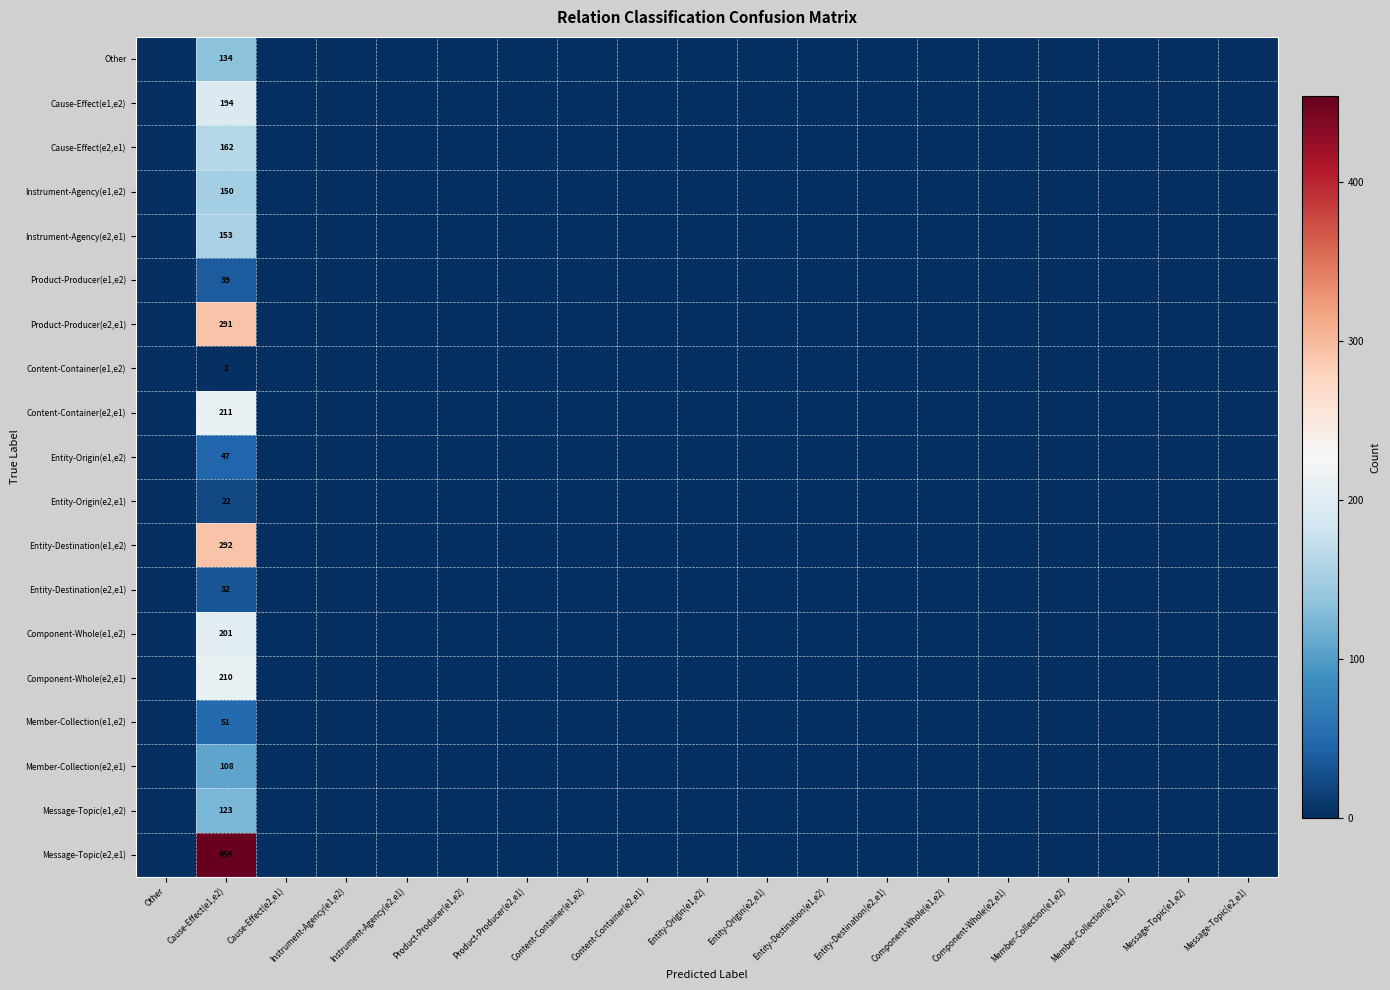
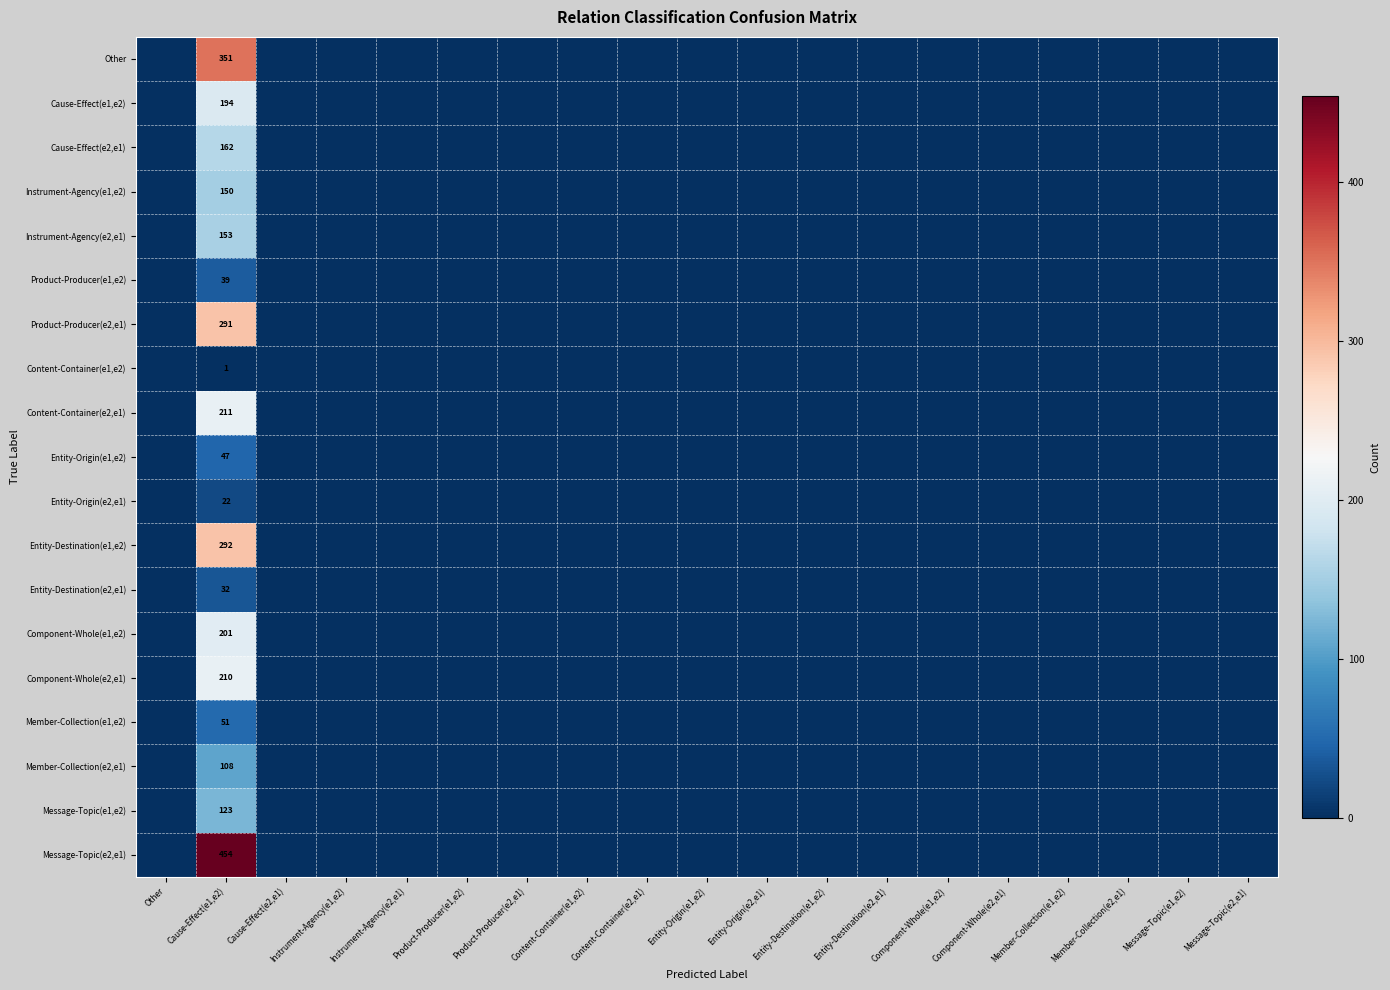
  {
    "Other": {
-     "Cause-Effect(e1,e2)": 134
+     "Cause-Effect(e1,e2)": 351
    },
    "Cause-Effect(e1,e2)": {
      "Cause-Effect(e1,e2)": 194
    },
    "Cause-Effect(e2,e1)": {
      "Cause-Effect(e1,e2)": 162
    },
    "Instrument-Agency(e1,e2)": {
      "Cause-Effect(e1,e2)": 150
    },
    "Instrument-Agency(e2,e1)": {
      "Cause-Effect(e1,e2)": 153
    },
    "Product-Producer(e1,e2)": {
      "Cause-Effect(e1,e2)": 39
    },
    "Product-Producer(e2,e1)": {
      "Cause-Effect(e1,e2)": 291
    },
    "Content-Container(e1,e2)": {
      "Cause-Effect(e1,e2)": 1
    },
    "Content-Container(e2,e1)": {
      "Cause-Effect(e1,e2)": 211
    },
    "Entity-Origin(e1,e2)": {
      "Cause-Effect(e1,e2)": 47
    },
    "Entity-Origin(e2,e1)": {
      "Cause-Effect(e1,e2)": 22
    },
    "Entity-Destination(e1,e2)": {
      "Cause-Effect(e1,e2)": 292
    },
    "Entity-Destination(e2,e1)": {
      "Cause-Effect(e1,e2)": 32
    },
    "Component-Whole(e1,e2)": {
      "Cause-Effect(e1,e2)": 201
    },
    "Component-Whole(e2,e1)": {
      "Cause-Effect(e1,e2)": 210
    },
    "Member-Collection(e1,e2)": {
      "Cause-Effect(e1,e2)": 51
    },
    "Member-Collection(e2,e1)": {
      "Cause-Effect(e1,e2)": 108
    },
    "Message-Topic(e1,e2)": {
      "Cause-Effect(e1,e2)": 123
    },
    "Message-Topic(e2,e1)": {
      "Cause-Effect(e1,e2)": 454
    }
  }
